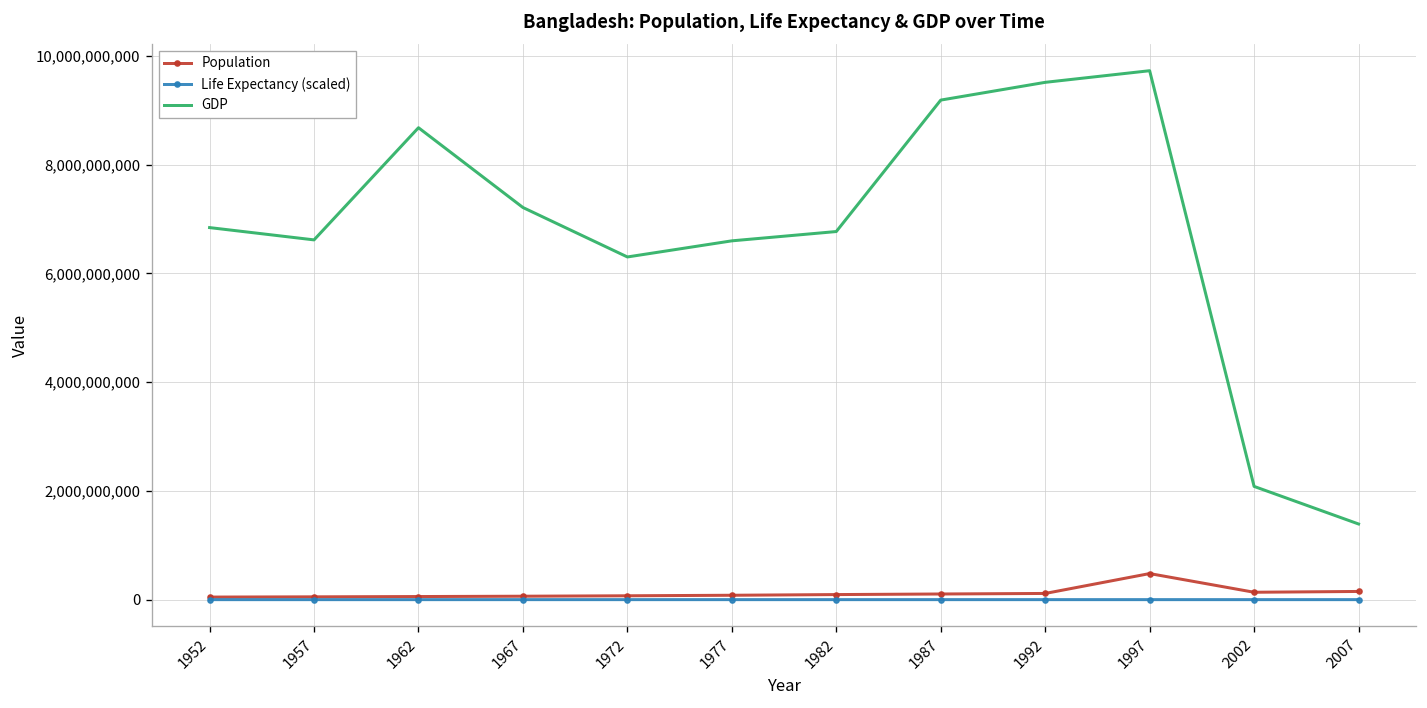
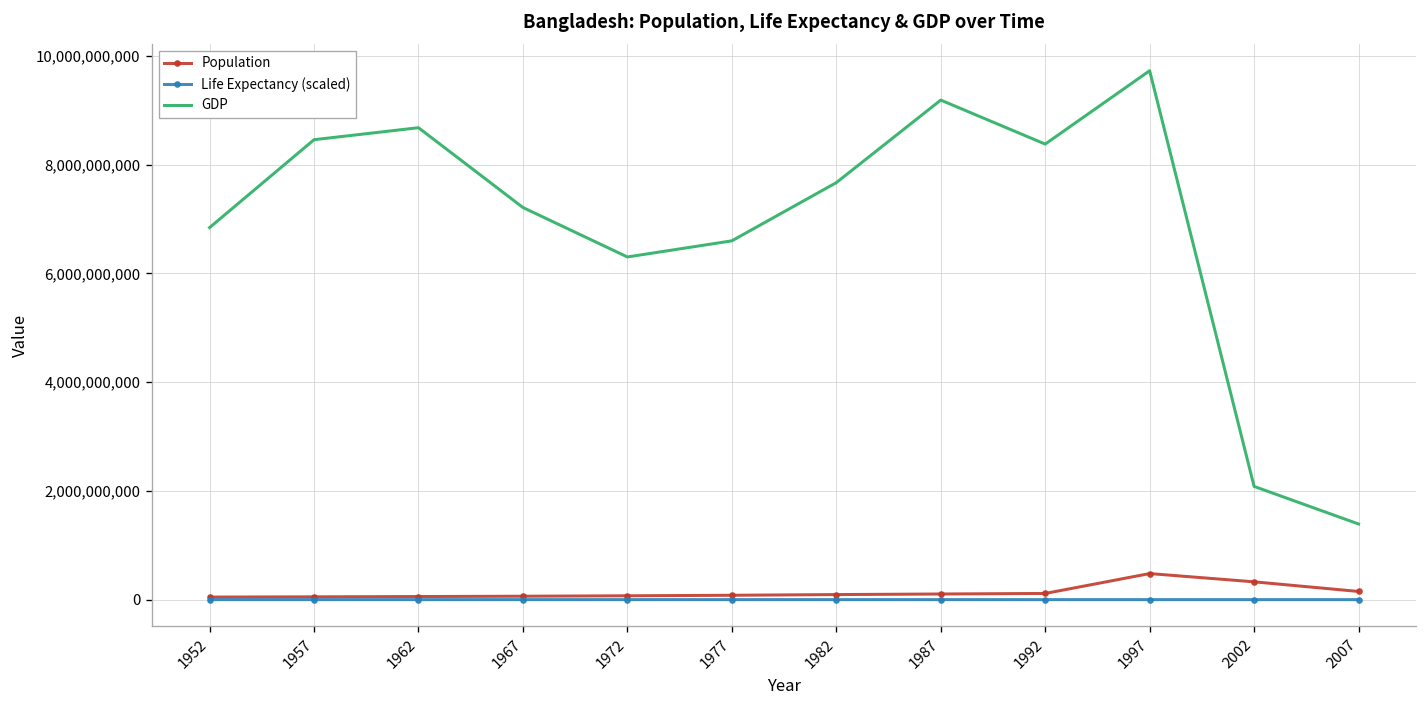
  {
    "Population": {
      "1962": "100,000,000",
      "1967": "100,000,000",
      "1972": "100,000,000",
      "1977": "100,000,000",
      "1982": "100,000,000",
      "1987": "100,000,000",
      "1992": "100,000,000",
      "1997": "500,000,000",
-     "2002": "100,000,000",
+     "2002": "300,000,000",
      "2007": "200,000,000"
    },
    "Life Expectancy (scaled)": {
      "1962": "0",
      "1967": "0",
      "1972": "0",
      "1977": "0",
      "1982": "0",
      "1987": "0",
      "1992": "0",
      "1997": "0",
      "2002": "0",
      "2007": "0"
    },
    "GDP": {
      "1952": "6,800,000,000",
-     "1957": "6,600,000,000",
+     "1957": "8,500,000,000",
      "1962": "8,700,000,000",
      "1967": "7,200,000,000",
      "1972": "6,300,000,000",
      "1977": "6,600,000,000",
-     "1982": "6,800,000,000",
+     "1982": "7,700,000,000",
      "1987": "9,200,000,000",
-     "1992": "9,500,000,000",
+     "1992": "8,400,000,000",
      "1997": "9,700,000,000",
      "2002": "2,100,000,000",
      "2007": "1,400,000,000"
    }
  }
